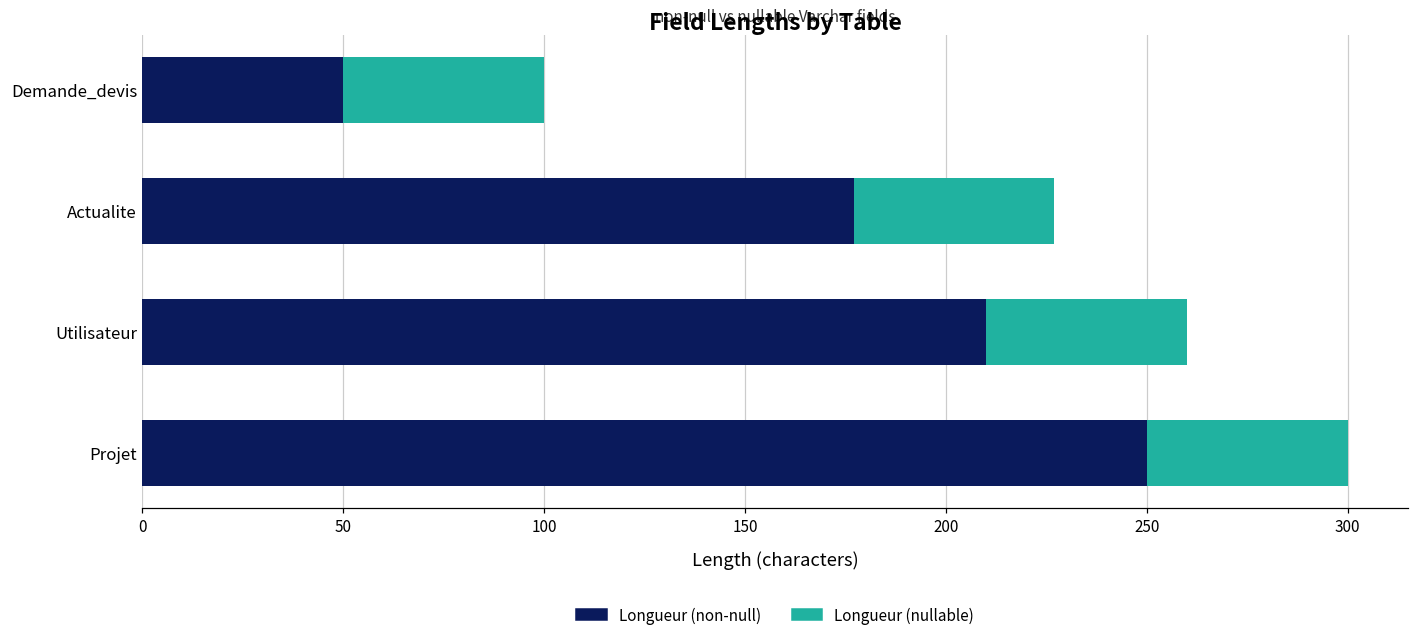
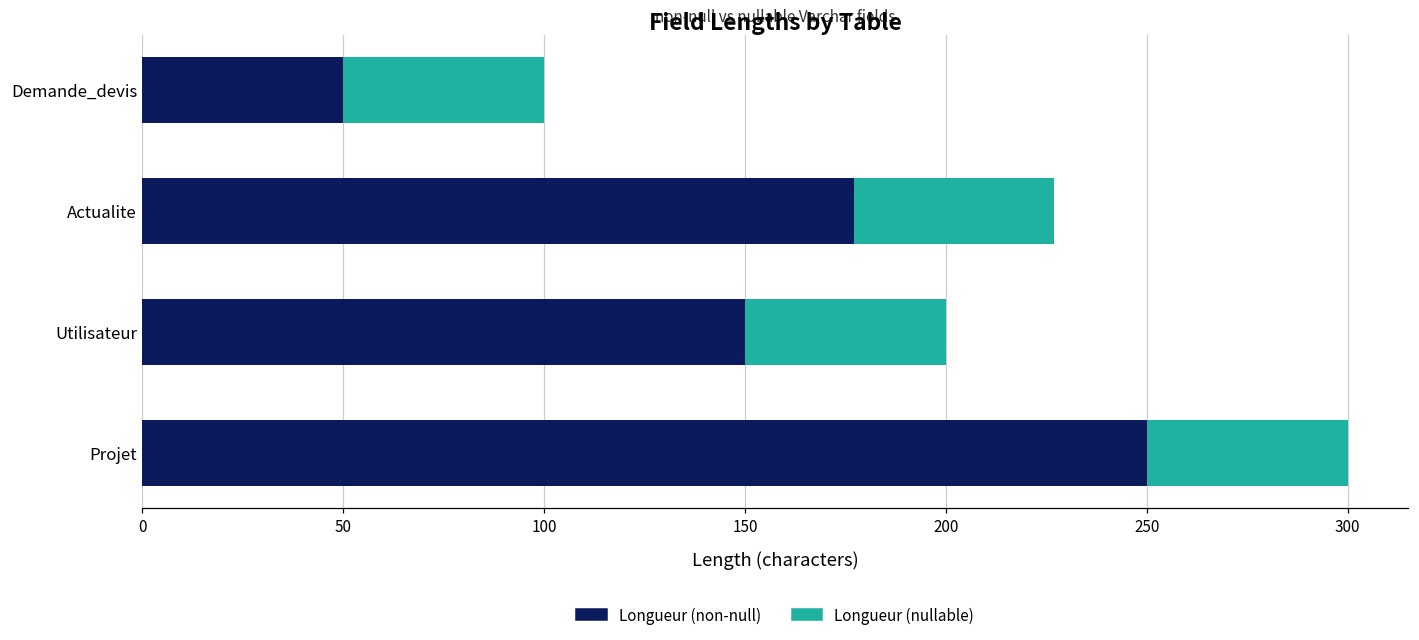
  {
    "Longueur (non-null)": {
      "Demande_devis": 50,
      "Actualite": 177,
-     "Utilisateur": 210,
+     "Utilisateur": 150,
      "Projet": 250
    },
    "Longueur (nullable)": {
      "Demande_devis": 50,
      "Actualite": 50,
      "Utilisateur": 50,
      "Projet": 50
    }
  }
